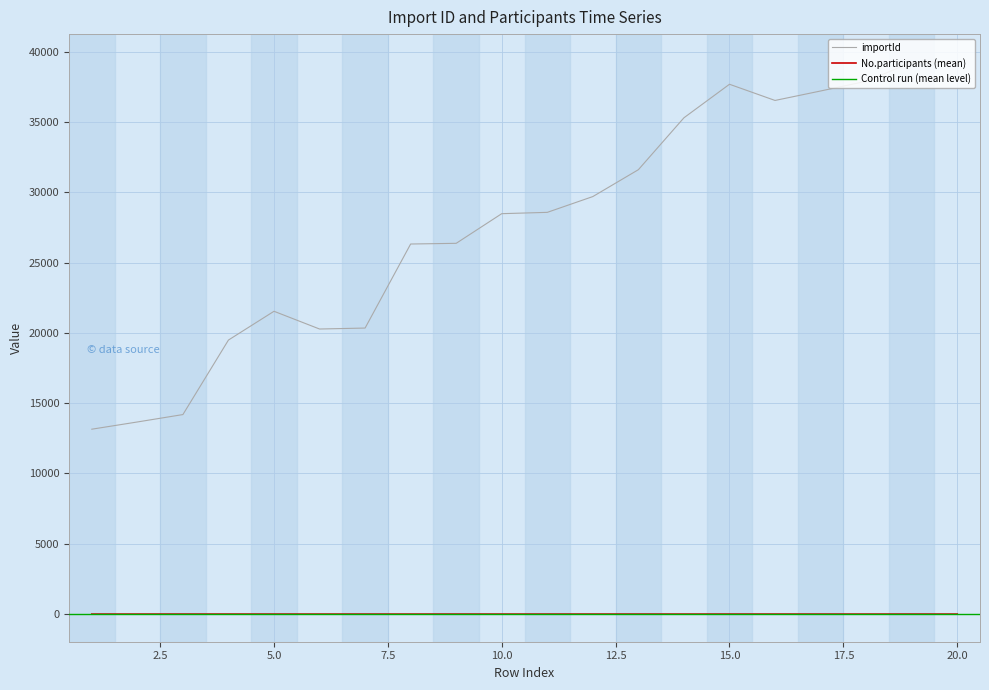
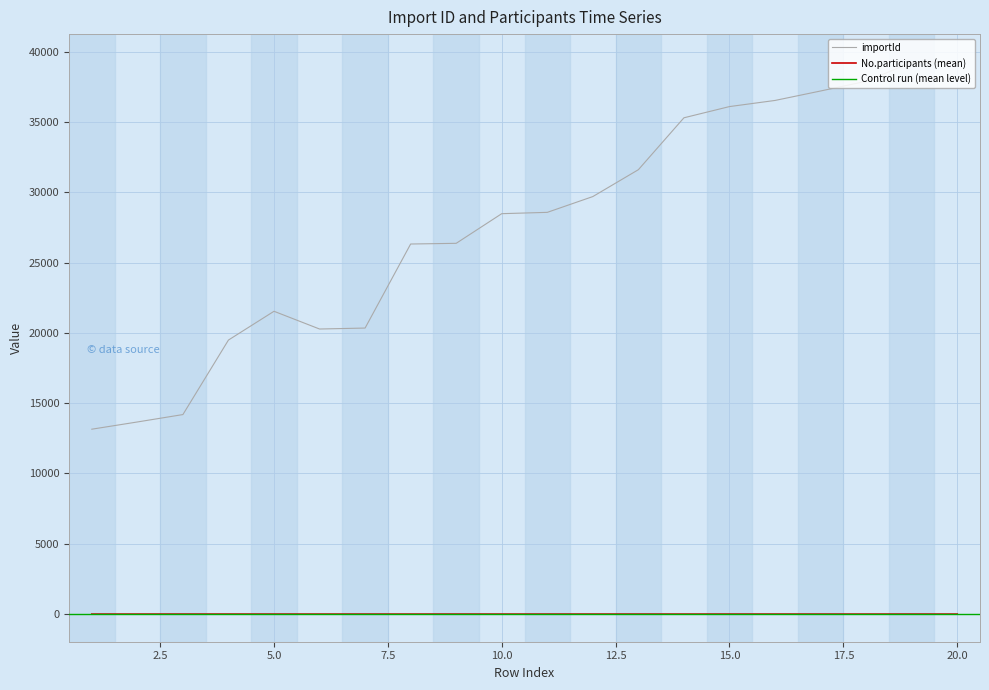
  {
    "importId": {
      "5.0": 21500,
      "10.0": 28500,
-     "15.0": 37700
+     "15.0": 36100
    },
    "No.participants (mean)": {
      "5.0": 0,
      "10.0": 0,
      "15.0": 0,
      "20.0": 0
    }
  }
